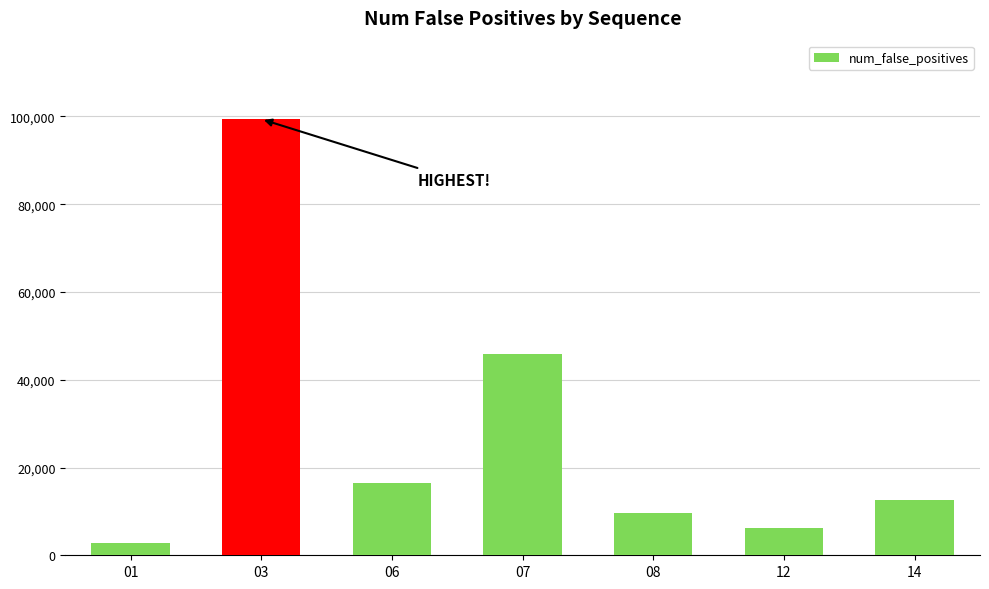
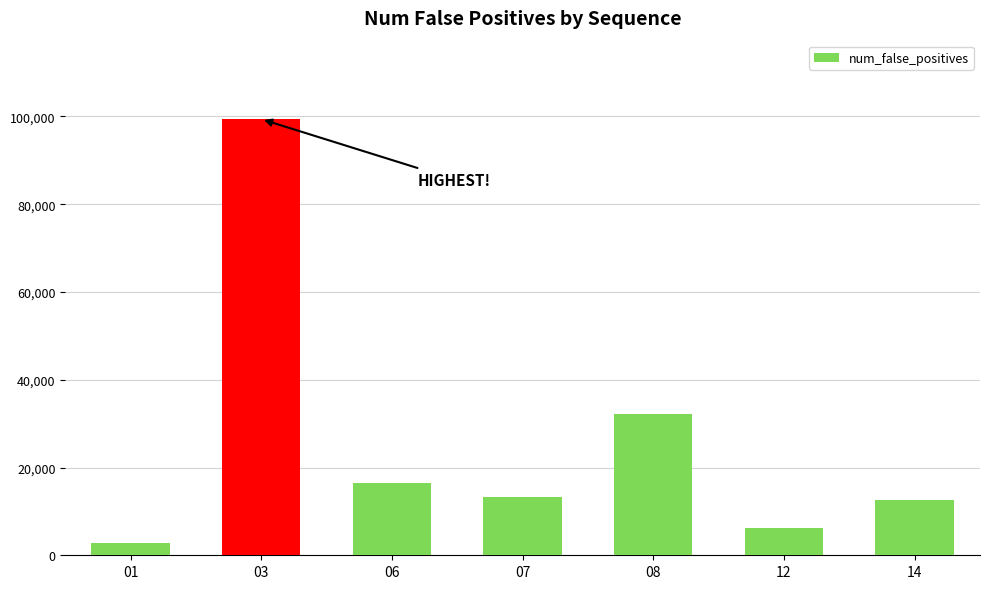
  {
    "01": "3,000",
    "03": "99,000",
    "06": "17,000",
-   "07": "46,000",
-   "08": "10,000",
+   "07": "13,000",
+   "08": "32,000",
    "12": "6,000",
    "14": "13,000"
  }
